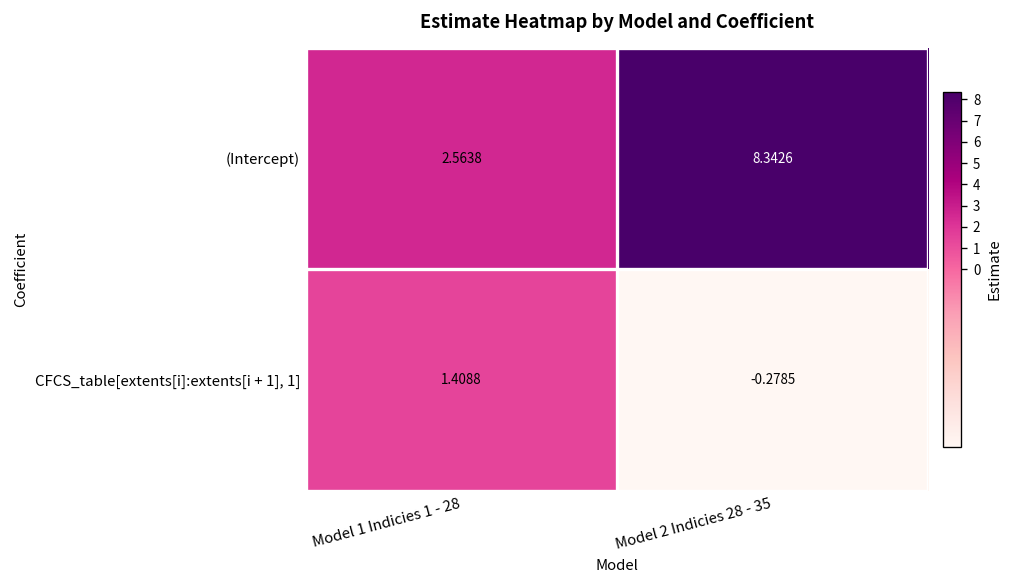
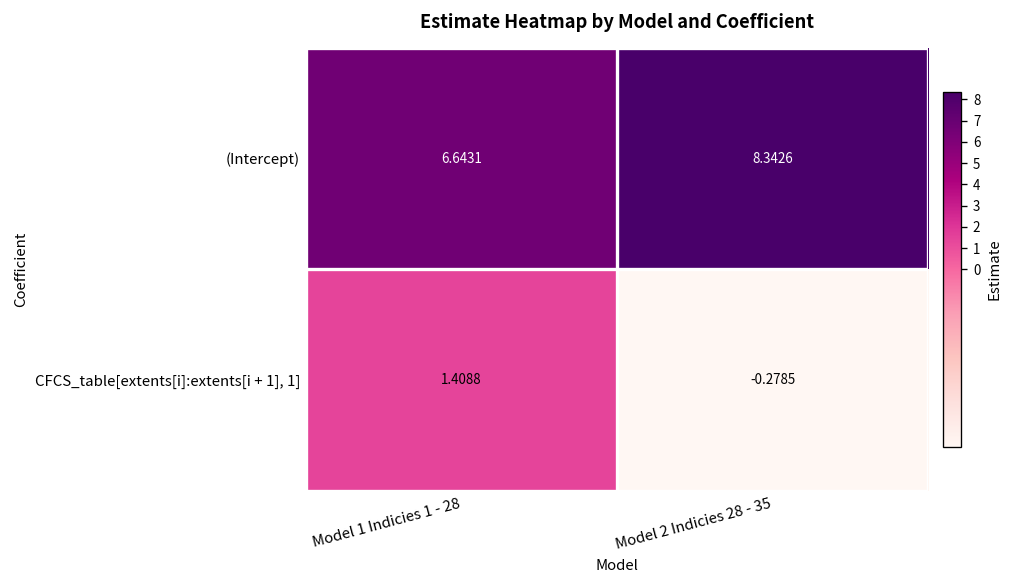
  {
    "(Intercept)": {
-     "Model 1 Indicies 1 - 28": 2.5638,
+     "Model 1 Indicies 1 - 28": 6.6431,
      "Model 2 Indicies 28 - 35": 8.3426
    },
    "CFCS_table[extents[i]:extents[i + 1], 1]": {
      "Model 1 Indicies 1 - 28": 1.4088,
      "Model 2 Indicies 28 - 35": -0.2785
    }
  }
